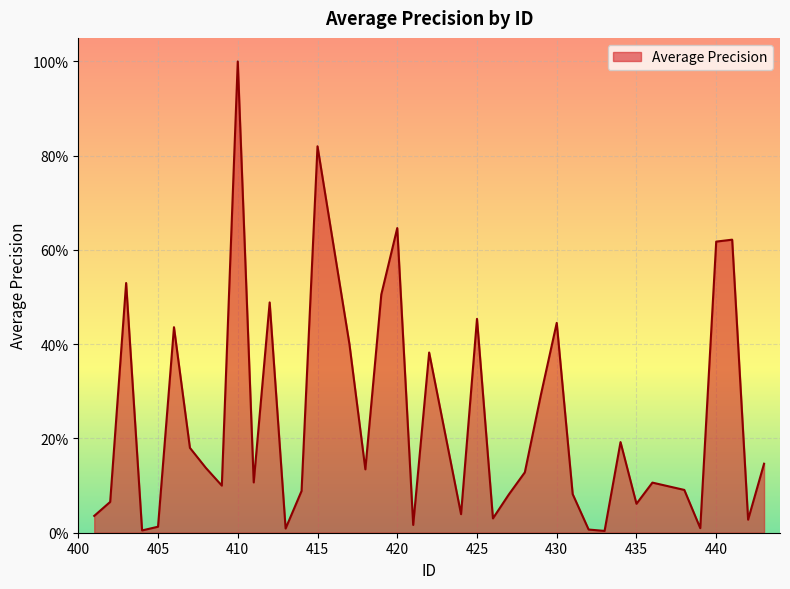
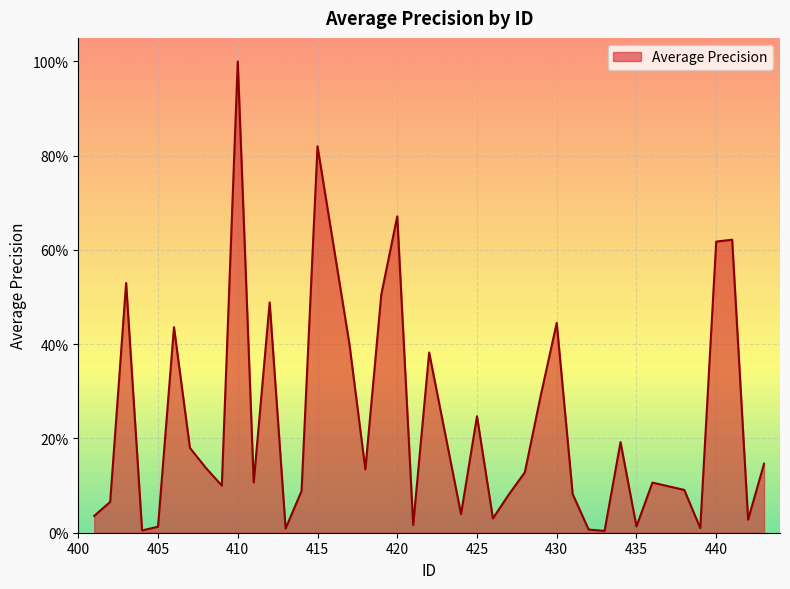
  {
    "405": "1%",
    "410": "100%",
    "415": "82%",
-   "420": "65%",
-   "425": "45%",
+   "420": "67%",
+   "425": "25%",
    "430": "45%",
-   "435": "6%",
+   "435": "1%",
    "440": "62%"
  }
